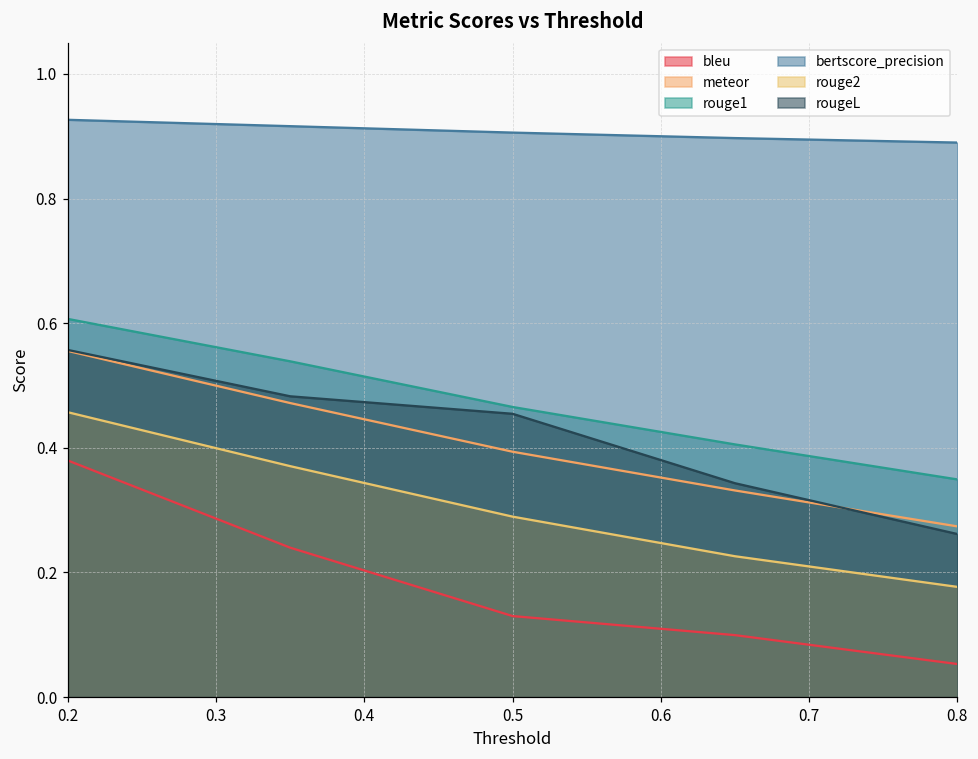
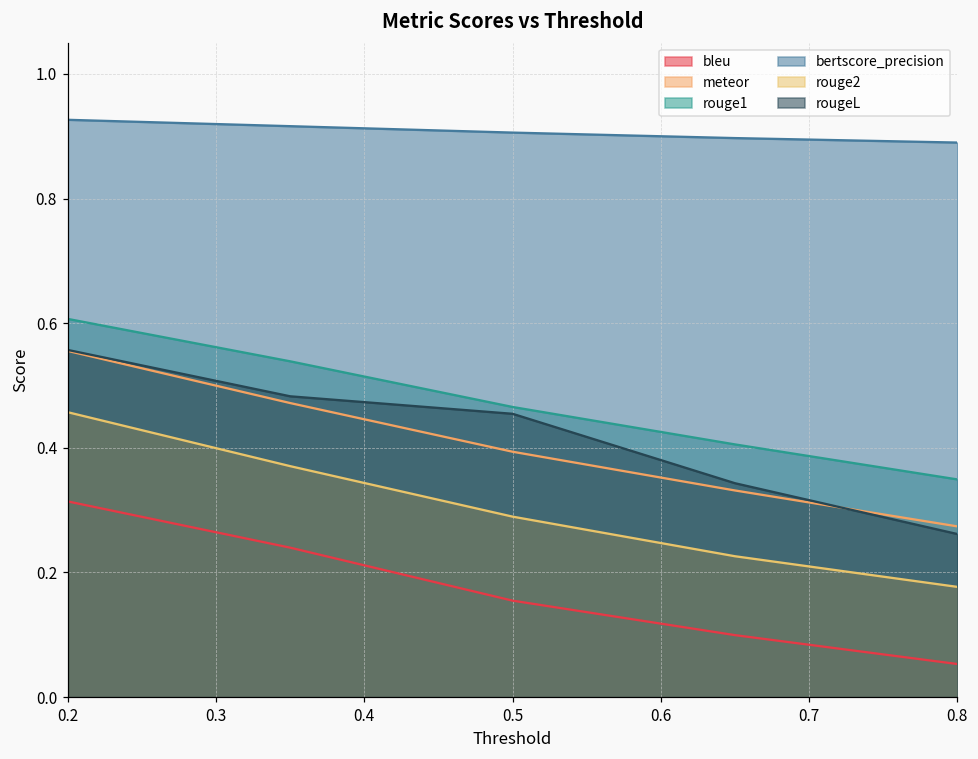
  {
    "bleu": {
-     "0.2": 0.38,
-     "0.5": 0.13,
+     "0.2": 0.31,
+     "0.5": 0.15,
      "0.8": 0.05
    },
    "rougeL": {
      "0.5": 0.45,
      "0.8": 0.26
    }
  }
